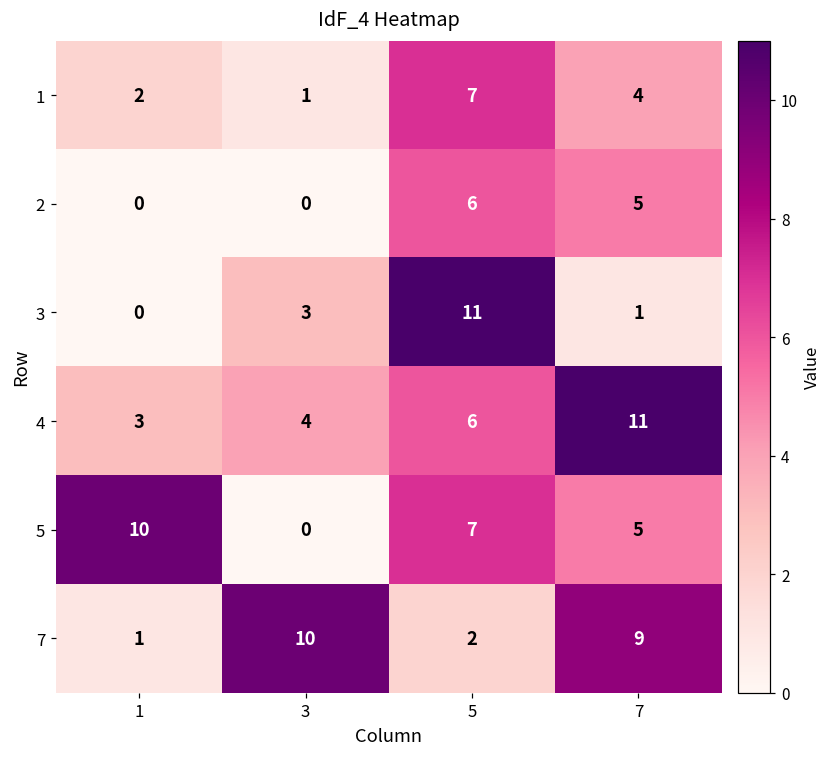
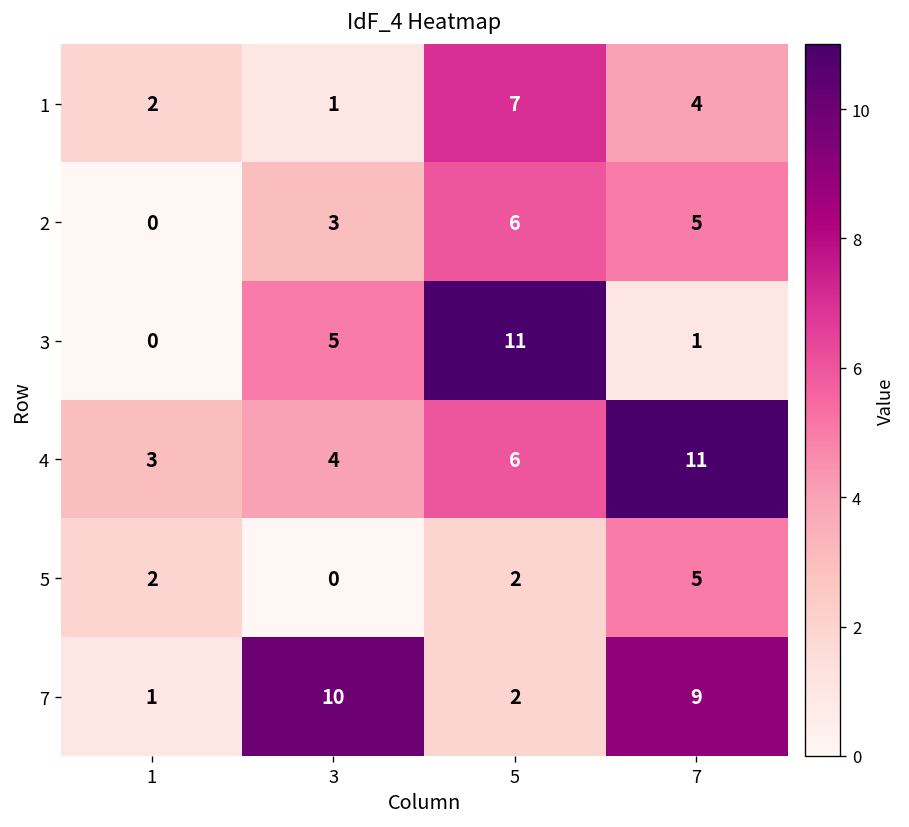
  {
    "1": {
      "1": 2,
      "3": 1,
      "5": 7,
      "7": 4
    },
    "2": {
      "1": 0,
-     "3": 0,
+     "3": 3,
      "5": 6,
      "7": 5
    },
    "3": {
      "1": 0,
-     "3": 3,
+     "3": 5,
      "5": 11,
      "7": 1
    },
    "4": {
      "1": 3,
      "3": 4,
      "5": 6,
      "7": 11
    },
    "5": {
-     "1": 10,
+     "1": 2,
      "3": 0,
-     "5": 7,
+     "5": 2,
      "7": 5
    },
    "7": {
      "1": 1,
      "3": 10,
      "5": 2,
      "7": 9
    }
  }
